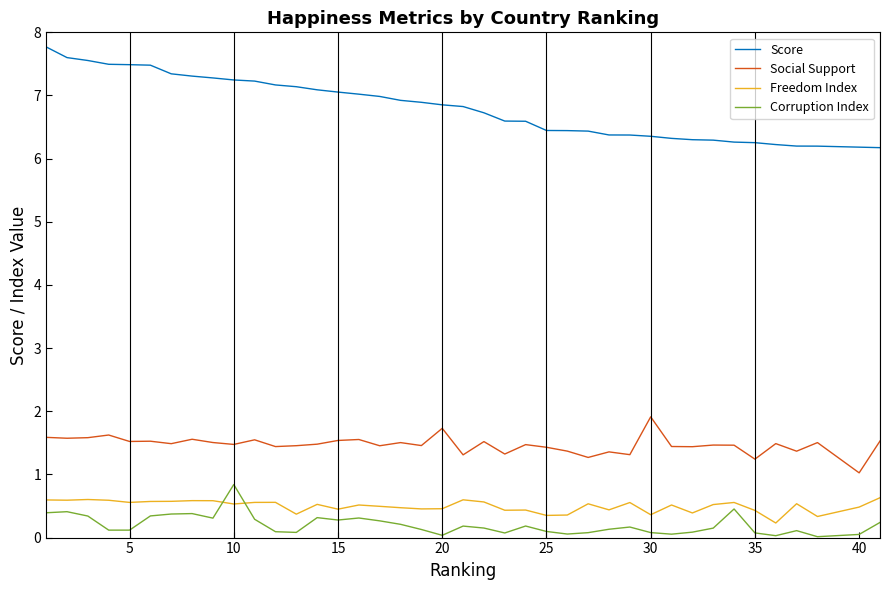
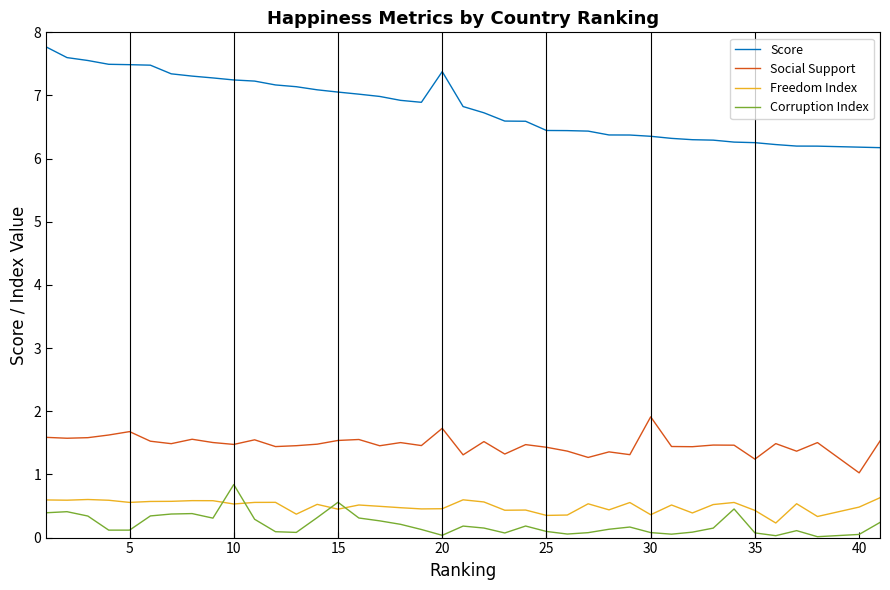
  {
    "Score": {
      "5": 7.5,
      "10": 7.2,
      "15": 7.1,
-     "20": 6.9,
+     "20": 7.4,
      "25": 6.4,
      "30": 6.4,
      "35": 6.3,
      "40": 6.2
    },
    "Social Support": {
-     "5": 1.5,
+     "5": 1.7,
      "10": 1.5,
      "15": 1.5,
      "20": 1.7,
      "25": 1.4,
      "30": 1.9,
      "35": 1.2,
      "40": 1.0
    },
    "Freedom Index": {
      "5": 0.6,
      "10": 0.5,
      "15": 0.5,
      "20": 0.5,
      "25": 0.4,
      "30": 0.4,
      "35": 0.4,
      "40": 0.5
    },
    "Corruption Index": {
      "5": 0.1,
      "10": 0.8,
-     "15": 0.3,
+     "15": 0.6,
      "20": 0.0,
      "25": 0.1,
      "30": 0.1,
      "35": 0.1,
      "40": 0.1
    }
  }
